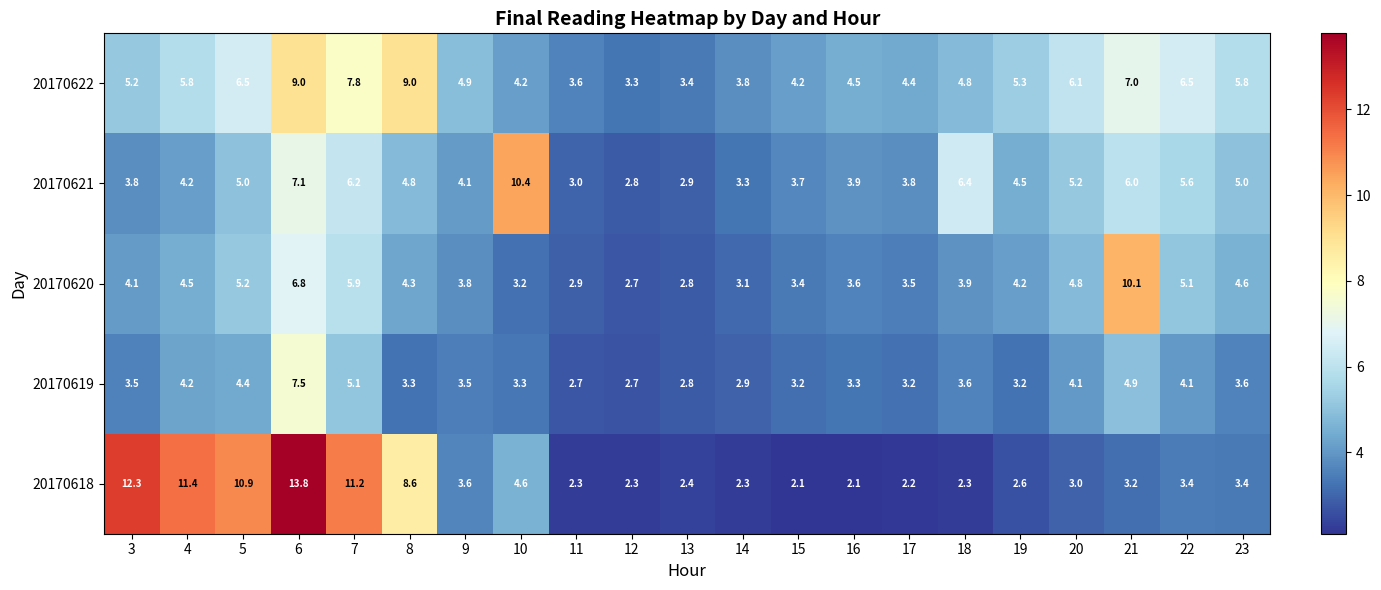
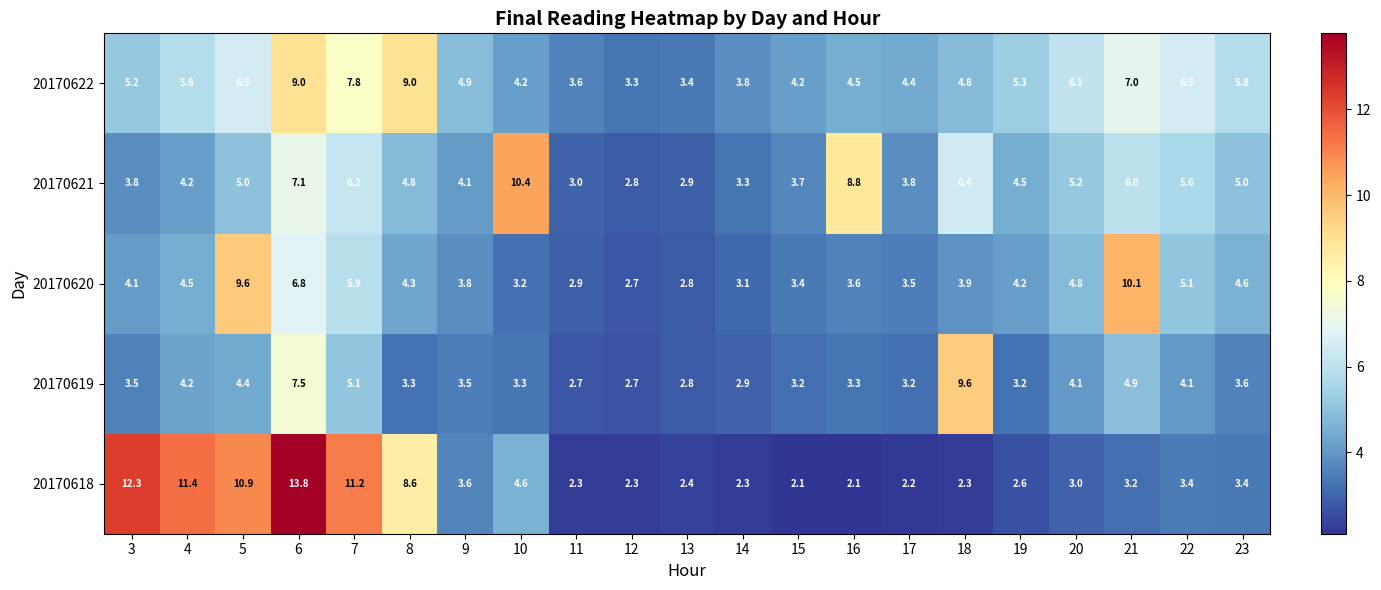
  {
    "20170622": {
      "3": 5.2,
      "4": 5.8,
      "6": 9.0,
      "7": 7.8,
      "8": 9.0,
      "9": 4.9,
      "10": 4.2,
      "11": 3.6,
      "12": 3.3,
      "13": 3.4,
      "14": 3.8,
      "15": 4.2,
      "16": 4.5,
      "17": 4.4,
      "18": 4.8,
      "19": 5.3,
      "20": 6.1,
      "21": 7.0,
      "23": 5.8
    },
    "20170621": {
      "3": 3.8,
      "4": 4.2,
      "5": 5.0,
      "6": 7.1,
      "7": 6.2,
      "8": 4.8,
      "9": 4.1,
      "10": 10.4,
      "11": 3.0,
      "12": 2.8,
      "13": 2.9,
      "14": 3.3,
      "15": 3.7,
-     "16": 3.9,
+     "16": 8.8,
      "17": 3.8,
      "18": 6.4,
      "19": 4.5,
      "20": 5.2,
      "21": 6.0,
      "22": 5.6,
      "23": 5.0
    },
    "20170620": {
      "3": 4.1,
      "4": 4.5,
-     "5": 5.2,
+     "5": 9.6,
      "6": 6.8,
      "7": 5.9,
      "8": 4.3,
      "9": 3.8,
      "10": 3.2,
      "11": 2.9,
      "12": 2.7,
      "13": 2.8,
      "14": 3.1,
      "15": 3.4,
      "16": 3.6,
      "17": 3.5,
      "18": 3.9,
      "19": 4.2,
      "20": 4.8,
      "21": 10.1,
      "22": 5.1,
      "23": 4.6
    },
    "20170619": {
      "3": 3.5,
      "4": 4.2,
      "5": 4.4,
      "6": 7.5,
      "7": 5.1,
      "8": 3.3,
      "9": 3.5,
      "10": 3.3,
      "11": 2.7,
      "12": 2.7,
      "13": 2.8,
      "14": 2.9,
      "15": 3.2,
      "16": 3.3,
      "17": 3.2,
-     "18": 3.6,
+     "18": 9.6,
      "19": 3.2,
      "20": 4.1,
      "21": 4.9,
      "22": 4.1,
      "23": 3.6
    },
    "20170618": {
      "3": 12.3,
      "4": 11.4,
      "5": 10.9,
      "6": 13.8,
      "7": 11.2,
      "8": 8.6,
      "9": 3.6,
      "10": 4.6,
      "11": 2.3,
      "12": 2.3,
      "13": 2.4,
      "14": 2.3,
      "15": 2.1,
      "16": 2.1,
      "17": 2.2,
      "18": 2.3,
      "19": 2.6,
      "20": 3.0,
      "21": 3.2,
      "22": 3.4,
      "23": 3.4
    }
  }
